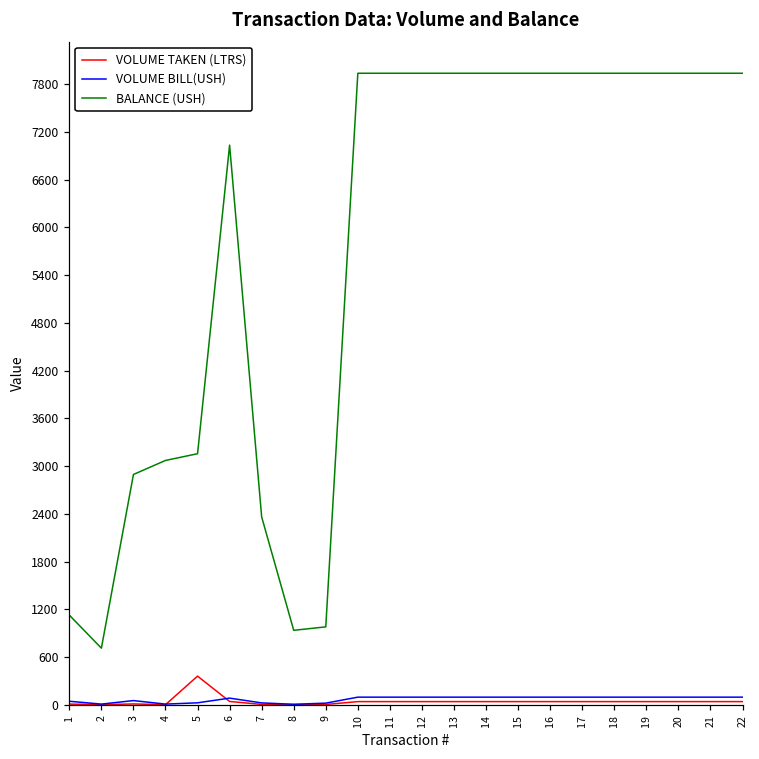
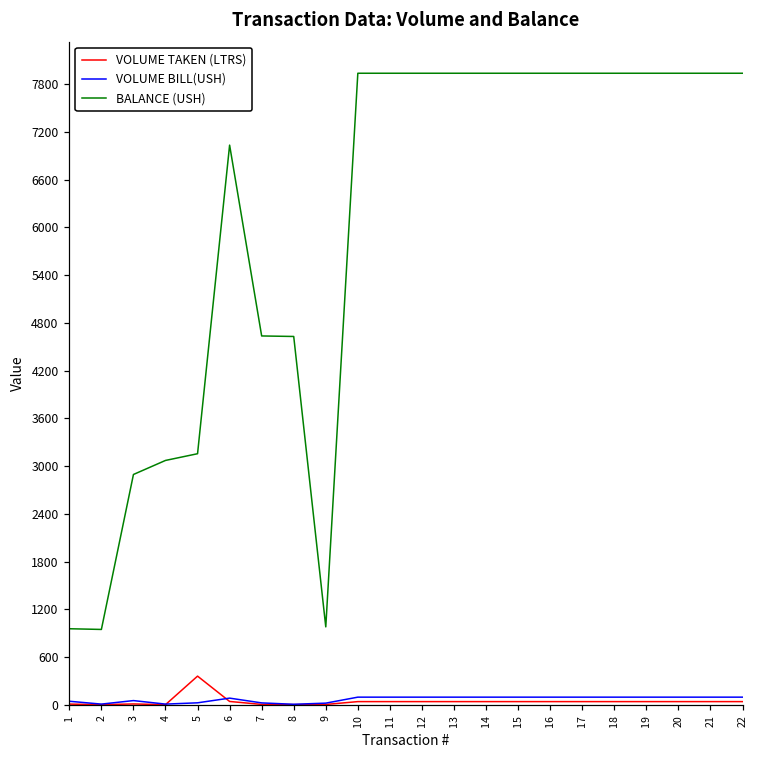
  {
    "VOLUME TAKEN (LTRS)": {
      "1": 0,
      "3": 0,
      "5": 400,
      "6": 0,
      "10": 0,
      "11": 0,
      "12": 0,
      "13": 0,
      "14": 0,
      "15": 0,
      "16": 0,
      "17": 0,
      "18": 0,
      "19": 0,
      "20": 0,
      "21": 0,
      "22": 0
    },
    "VOLUME BILL(USH)": {
      "1": 0,
      "3": 100,
      "5": 0,
      "6": 100,
      "10": 100,
      "11": 100,
      "12": 100,
      "13": 100,
      "14": 100,
      "15": 100,
      "16": 100,
      "17": 100,
      "18": 100,
      "19": 100,
      "20": 100,
      "21": 100,
      "22": 100
    },
    "BALANCE (USH)": {
-     "1": 1100,
-     "2": 700,
+     "1": 1000,
+     "2": 900,
      "3": 2900,
      "4": 3100,
      "5": 3200,
      "6": 7000,
-     "7": 2400,
-     "8": 900,
+     "7": 4600,
+     "8": 4600,
      "9": 1000,
      "10": 7900,
      "11": 7900,
      "12": 7900,
      "13": 7900,
      "14": 7900,
      "15": 7900,
      "16": 7900,
      "17": 7900,
      "18": 7900,
      "19": 7900,
      "20": 7900,
      "21": 7900,
      "22": 7900
    }
  }
